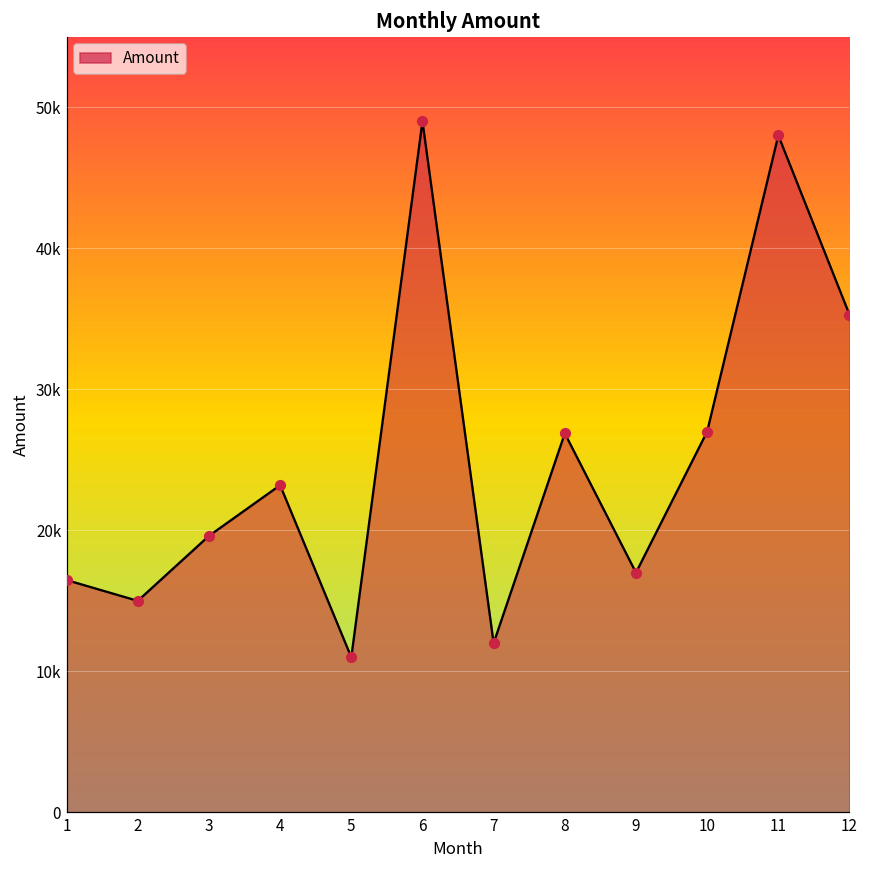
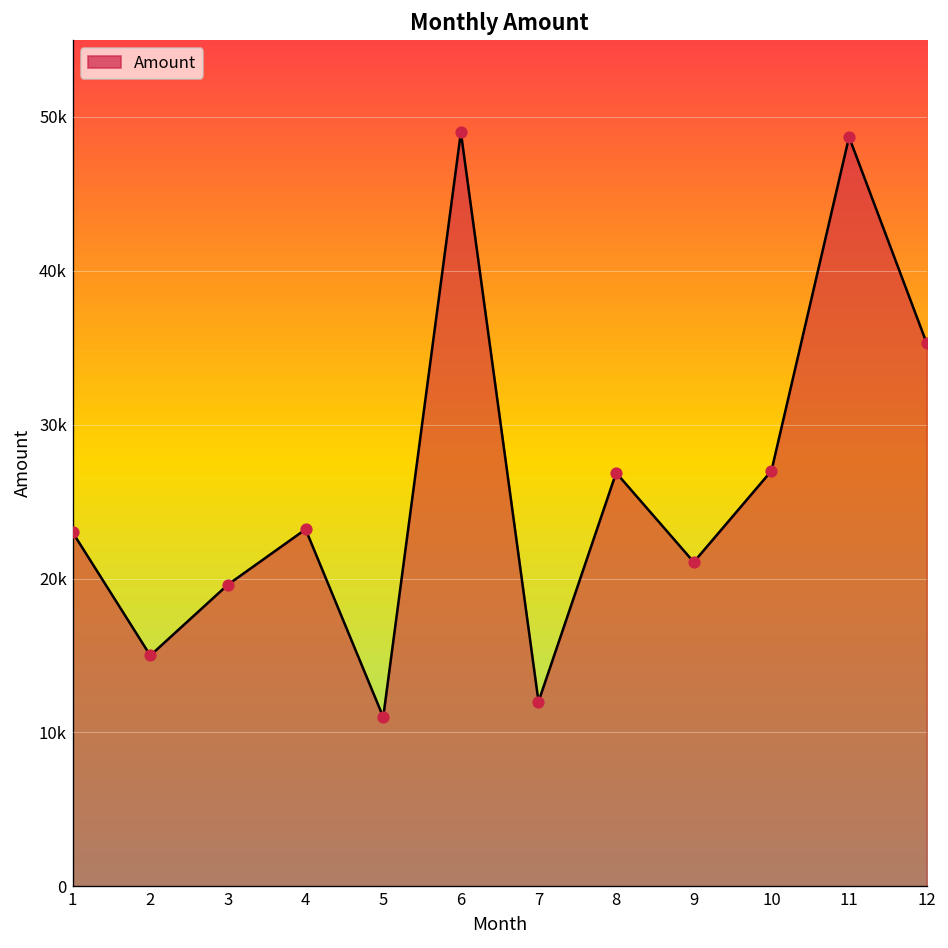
  {
-   "1": 16500,
+   "1": 23000,
    "2": 15000,
    "3": 19600,
    "4": 23200,
    "5": 11000,
    "6": 49000,
    "7": 12000,
    "8": 26900,
-   "9": 17000,
+   "9": 21100,
    "10": 27000,
-   "11": 48000,
+   "11": 48700,
    "12": 35300
  }
